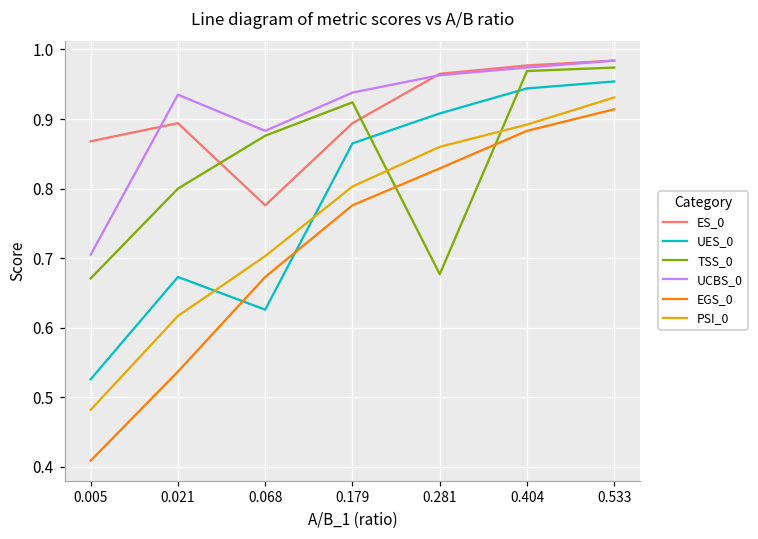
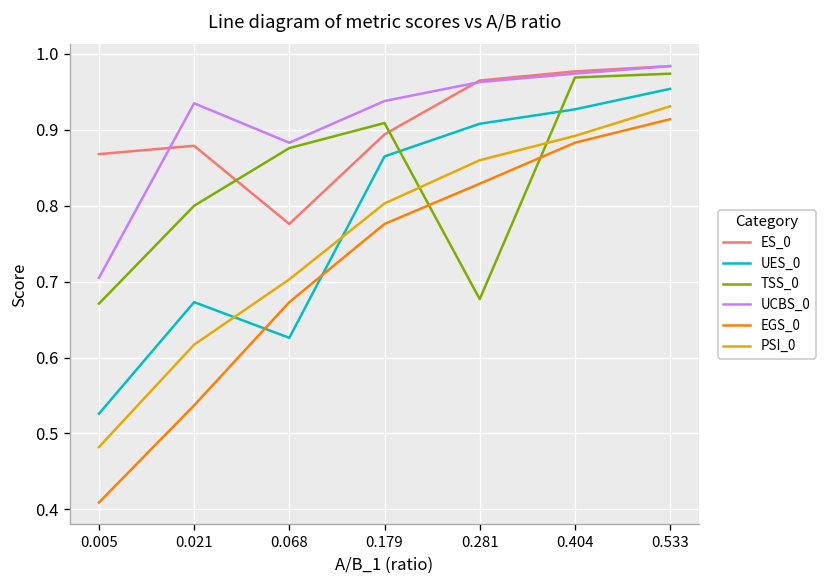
  {
    "ES_0": {
      "0.005": 0.87,
-     "0.021": 0.89,
+     "0.021": 0.88,
      "0.068": 0.78,
      "0.179": 0.89
    },
    "UES_0": {
      "0.005": 0.53,
      "0.021": 0.67,
      "0.068": 0.63,
      "0.179": 0.87,
      "0.281": 0.91,
-     "0.404": 0.94,
+     "0.404": 0.93,
      "0.533": 0.95
    },
    "TSS_0": {
      "0.005": 0.67,
      "0.021": 0.80,
      "0.068": 0.88,
-     "0.179": 0.92,
+     "0.179": 0.91,
      "0.281": 0.68,
      "0.404": 0.97,
      "0.533": 0.97
    },
    "UCBS_0": {
      "0.005": 0.71,
      "0.021": 0.94,
      "0.068": 0.88,
      "0.179": 0.94
    }
  }
